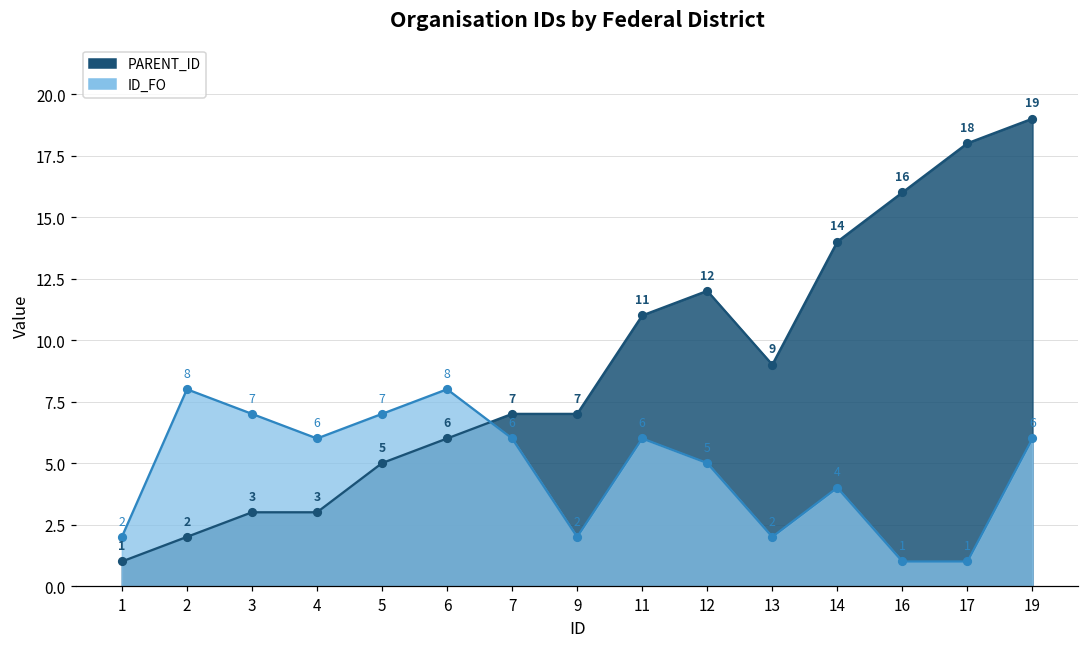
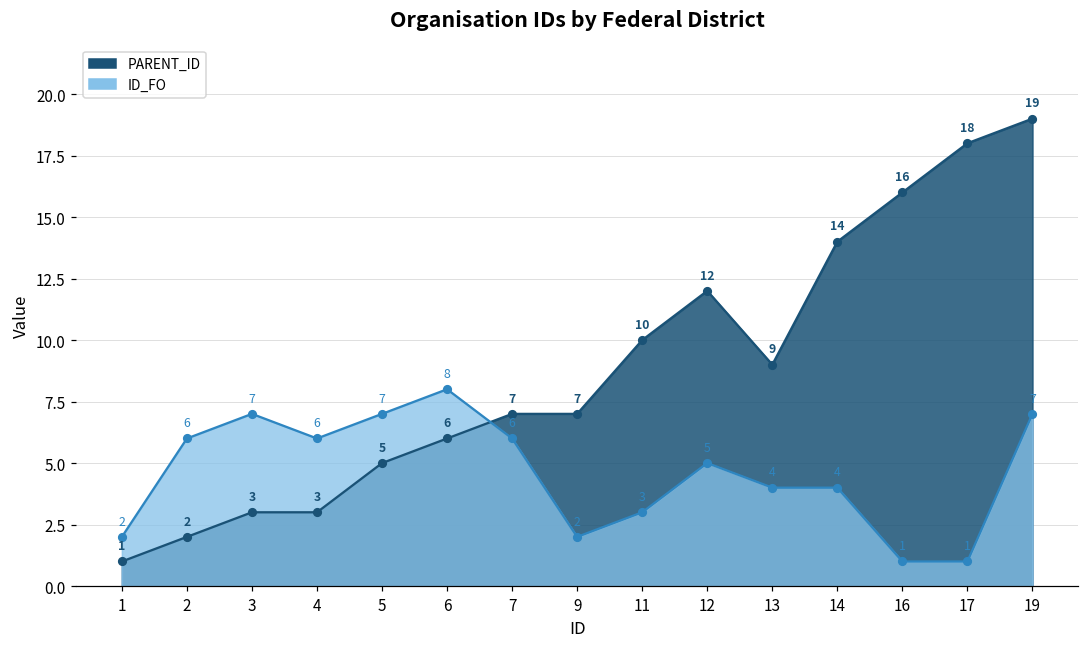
  {
    "PARENT_ID": {
      "2": 2,
      "3": 3,
      "4": 3,
      "5": 5,
      "6": 6,
      "7": 7,
      "9": 7,
-     "11": 11,
+     "11": 10,
      "12": 12,
      "13": 9,
      "14": 14,
      "16": 16,
      "17": 18,
      "19": 19
    },
    "ID_FO": {
      "1": 2,
-     "2": 8,
+     "2": 6,
      "3": 7,
      "4": 6,
      "5": 7,
      "6": 8,
      "7": 6,
      "9": 2,
-     "11": 6,
+     "11": 3,
      "12": 5,
-     "13": 2,
+     "13": 4,
      "14": 4,
      "16": 1,
      "17": 1,
-     "19": 6
+     "19": 7
    }
  }
